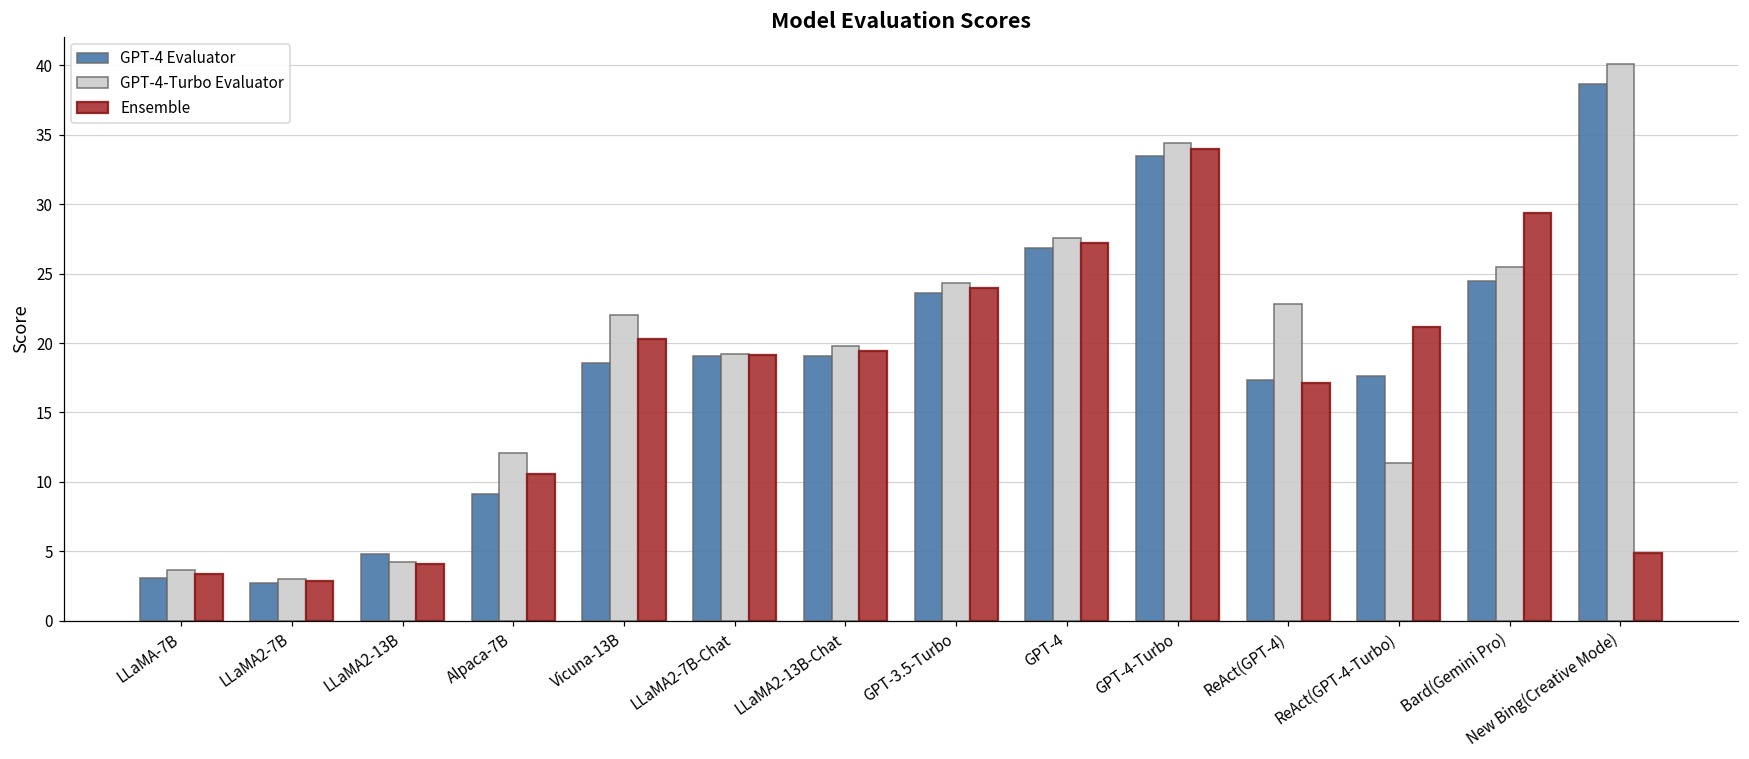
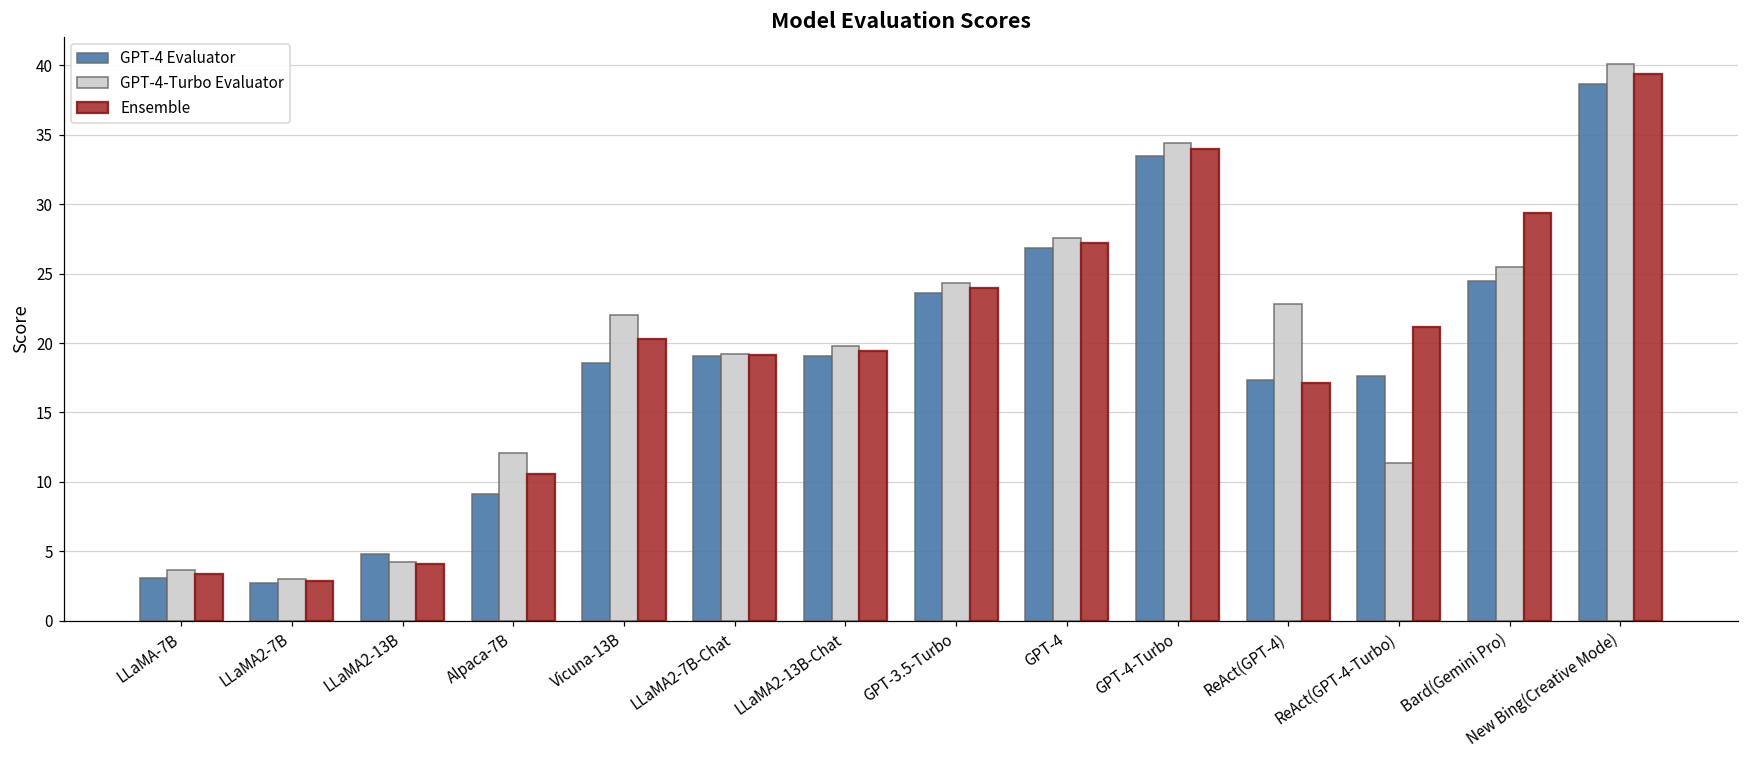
  {
    "GPT-4 Evaluator": {
      "LLaMA-7B": 3.1,
      "LLaMA2-7B": 2.7,
      "LLaMA2-13B": 4.8,
      "Alpaca-7B": 9.1,
      "Vicuna-13B": 18.5,
      "LLaMA2-7B-Chat": 19.1,
      "LLaMA2-13B-Chat": 19.1,
      "GPT-3.5-Turbo": 23.6,
      "GPT-4": 26.8,
      "GPT-4-Turbo": 33.5,
      "ReAct(GPT-4)": 17.4,
      "ReAct(GPT-4-Turbo)": 17.7,
      "Bard(Gemini Pro)": 24.5,
      "New Bing(Creative Mode)": 38.7
    },
    "GPT-4-Turbo Evaluator": {
      "LLaMA-7B": 3.6,
      "LLaMA2-7B": 3.0,
      "LLaMA2-13B": 4.2,
      "Alpaca-7B": 12.1,
      "Vicuna-13B": 22.0,
      "LLaMA2-7B-Chat": 19.2,
      "LLaMA2-13B-Chat": 19.8,
      "GPT-3.5-Turbo": 24.3,
      "GPT-4": 27.6,
      "GPT-4-Turbo": 34.4,
      "ReAct(GPT-4)": 22.8,
      "ReAct(GPT-4-Turbo)": 11.4,
      "Bard(Gemini Pro)": 25.5,
      "New Bing(Creative Mode)": 40.1
    },
    "Ensemble": {
      "LLaMA-7B": 3.3,
      "LLaMA2-7B": 2.9,
      "LLaMA2-13B": 4.1,
      "Alpaca-7B": 10.6,
      "Vicuna-13B": 20.3,
      "LLaMA2-7B-Chat": 19.1,
      "LLaMA2-13B-Chat": 19.4,
      "GPT-3.5-Turbo": 23.9,
      "GPT-4": 27.2,
      "GPT-4-Turbo": 33.9,
      "ReAct(GPT-4)": 17.2,
      "ReAct(GPT-4-Turbo)": 21.2,
      "Bard(Gemini Pro)": 29.4,
-     "New Bing(Creative Mode)": 4.9
+     "New Bing(Creative Mode)": 39.4
    }
  }
